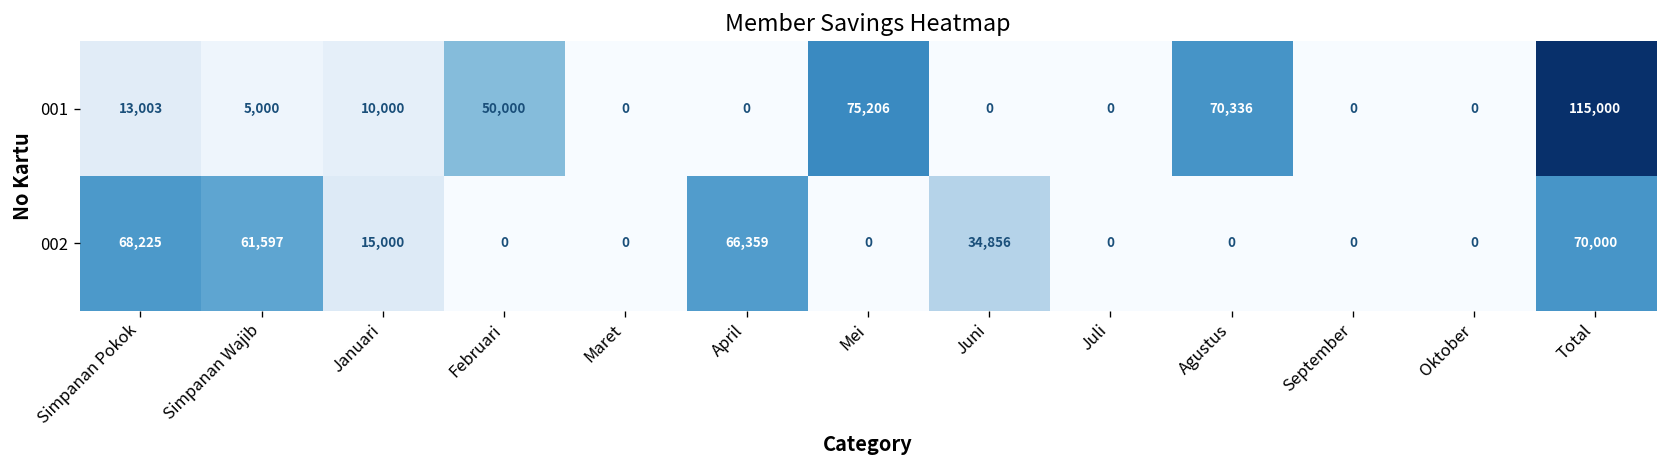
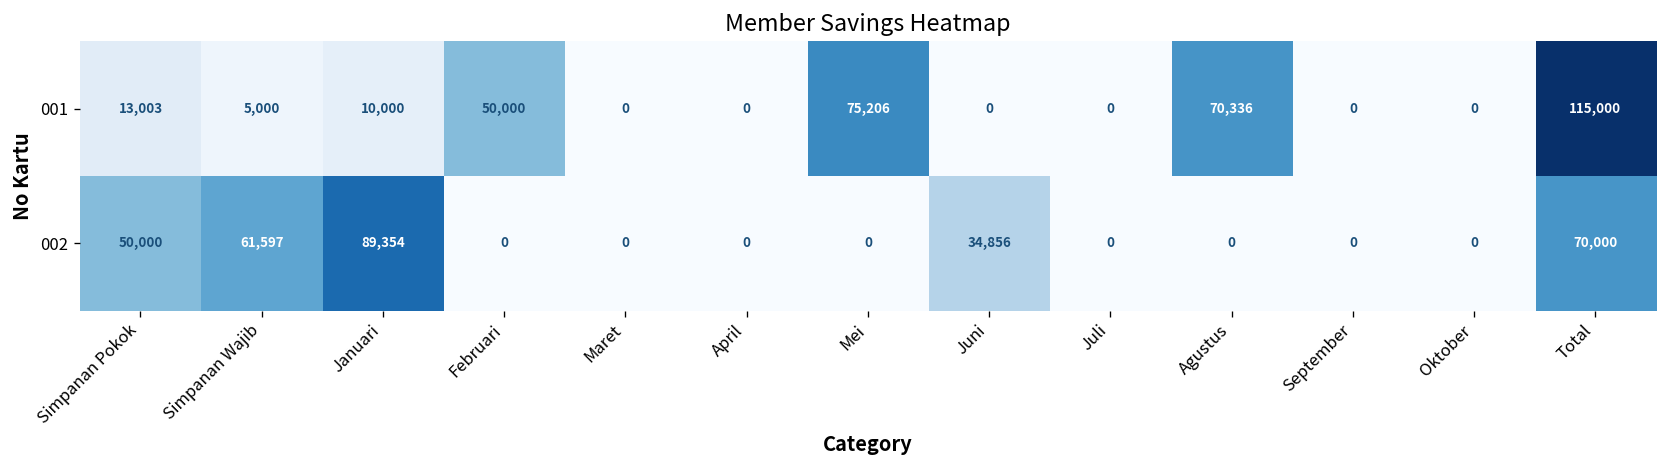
  {
    "001": {
      "Simpanan Pokok": "13,003",
      "Simpanan Wajib": "5,000",
      "Januari": "10,000",
      "Februari": "50,000",
      "Maret": "0",
      "April": "0",
      "Mei": "75,206",
      "Juni": "0",
      "Juli": "0",
      "Agustus": "70,336",
      "September": "0",
      "Oktober": "0",
      "Total": "115,000"
    },
    "002": {
-     "Simpanan Pokok": "68,225",
+     "Simpanan Pokok": "50,000",
      "Simpanan Wajib": "61,597",
-     "Januari": "15,000",
+     "Januari": "89,354",
      "Februari": "0",
      "Maret": "0",
-     "April": "66,359",
+     "April": "0",
      "Mei": "0",
      "Juni": "34,856",
      "Juli": "0",
      "Agustus": "0",
      "September": "0",
      "Oktober": "0",
      "Total": "70,000"
    }
  }
